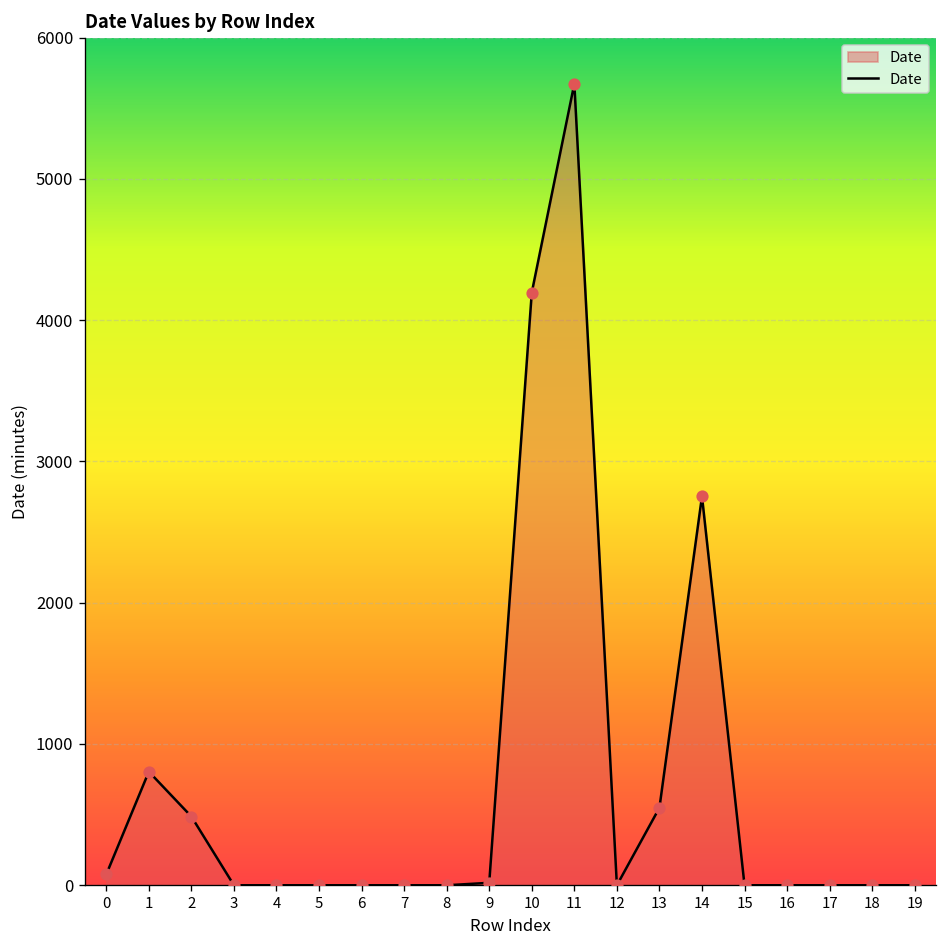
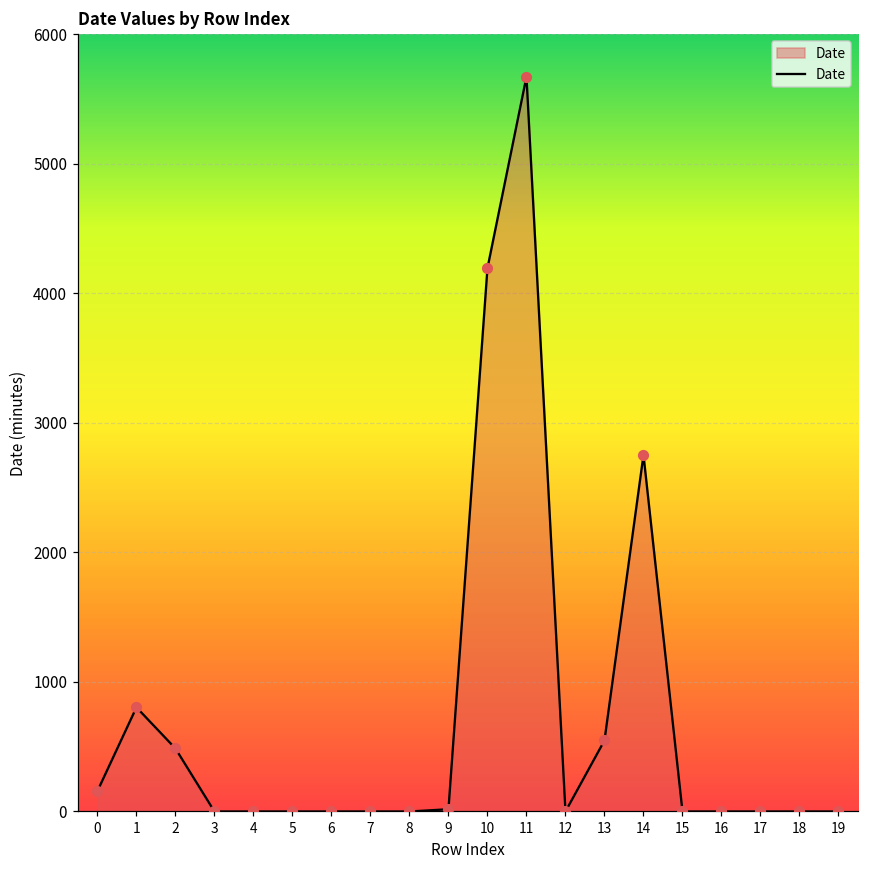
  {
-   "0": 80,
+   "0": 160,
    "1": 800,
    "2": 490,
    "3": 0,
    "4": 0,
    "5": 0,
    "6": 0,
    "7": 0,
    "8": 0,
    "9": 20,
    "10": 4200,
    "11": 5670,
    "12": 0,
    "13": 550,
    "14": 2750,
    "15": 0,
    "16": 0,
    "17": 0,
    "18": 0,
    "19": 0
  }
